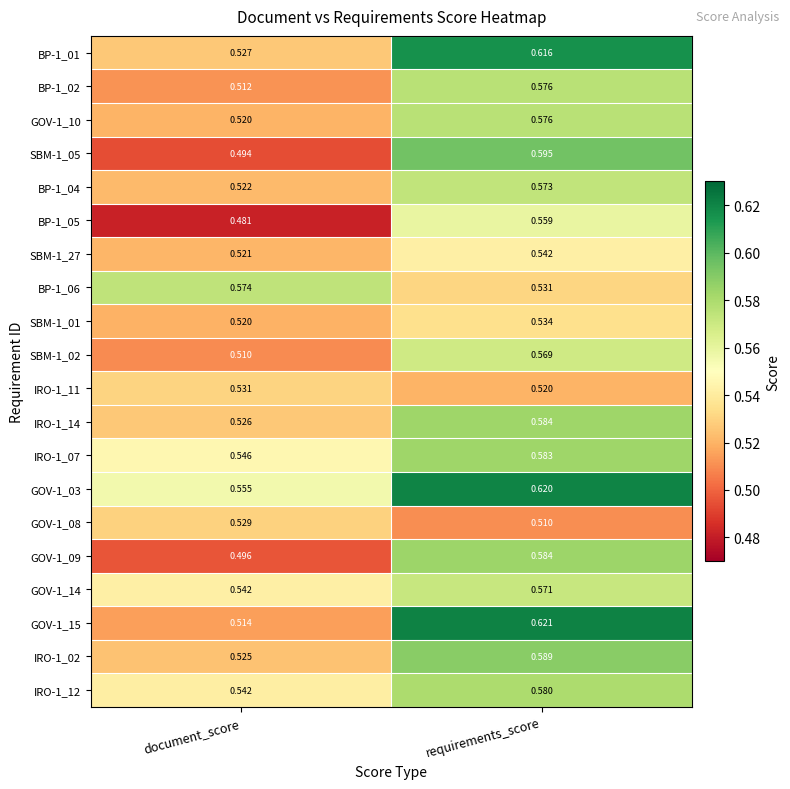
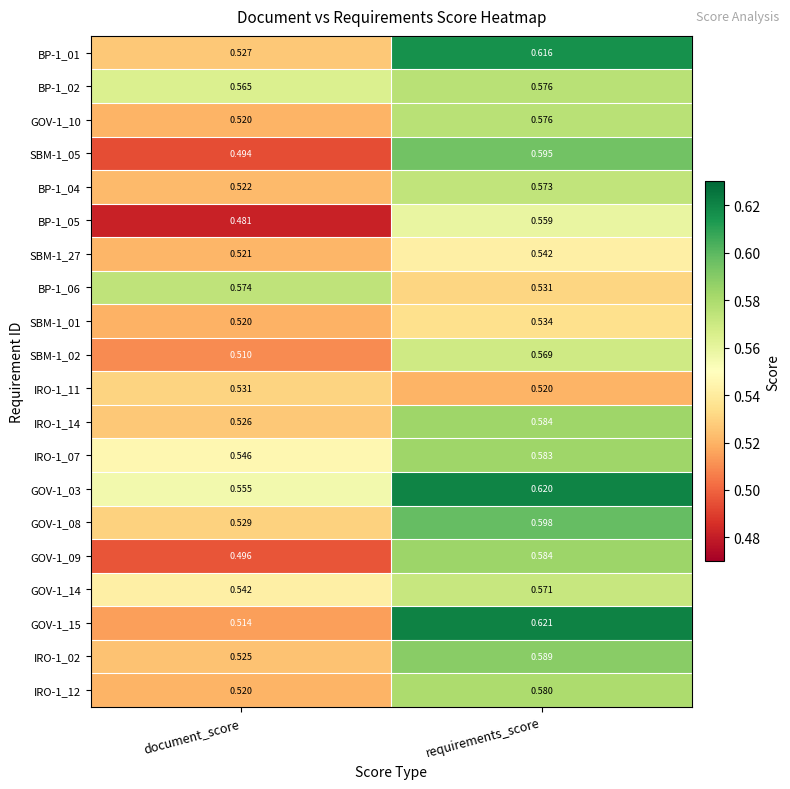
  {
    "BP-1_01": {
      "document_score": 0.527,
      "requirements_score": 0.616
    },
    "BP-1_02": {
-     "document_score": 0.512,
+     "document_score": 0.565,
      "requirements_score": 0.576
    },
    "GOV-1_10": {
      "document_score": 0.520,
      "requirements_score": 0.576
    },
    "SBM-1_05": {
      "document_score": 0.494,
      "requirements_score": 0.595
    },
    "BP-1_04": {
      "document_score": 0.522,
      "requirements_score": 0.573
    },
    "BP-1_05": {
      "document_score": 0.481,
      "requirements_score": 0.559
    },
    "SBM-1_27": {
      "document_score": 0.521,
      "requirements_score": 0.542
    },
    "BP-1_06": {
      "document_score": 0.574,
      "requirements_score": 0.531
    },
    "SBM-1_01": {
      "document_score": 0.520,
      "requirements_score": 0.534
    },
    "SBM-1_02": {
      "document_score": 0.510,
      "requirements_score": 0.569
    },
    "IRO-1_11": {
      "document_score": 0.531,
      "requirements_score": 0.520
    },
    "IRO-1_14": {
      "document_score": 0.526,
      "requirements_score": 0.584
    },
    "IRO-1_07": {
      "document_score": 0.546,
      "requirements_score": 0.583
    },
    "GOV-1_03": {
      "document_score": 0.555,
      "requirements_score": 0.620
    },
    "GOV-1_08": {
      "document_score": 0.529,
-     "requirements_score": 0.510
+     "requirements_score": 0.598
    },
    "GOV-1_09": {
      "document_score": 0.496,
      "requirements_score": 0.584
    },
    "GOV-1_14": {
      "document_score": 0.542,
      "requirements_score": 0.571
    },
    "GOV-1_15": {
      "document_score": 0.514,
      "requirements_score": 0.621
    },
    "IRO-1_02": {
      "document_score": 0.525,
      "requirements_score": 0.589
    },
    "IRO-1_12": {
-     "document_score": 0.542,
+     "document_score": 0.520,
      "requirements_score": 0.580
    }
  }
